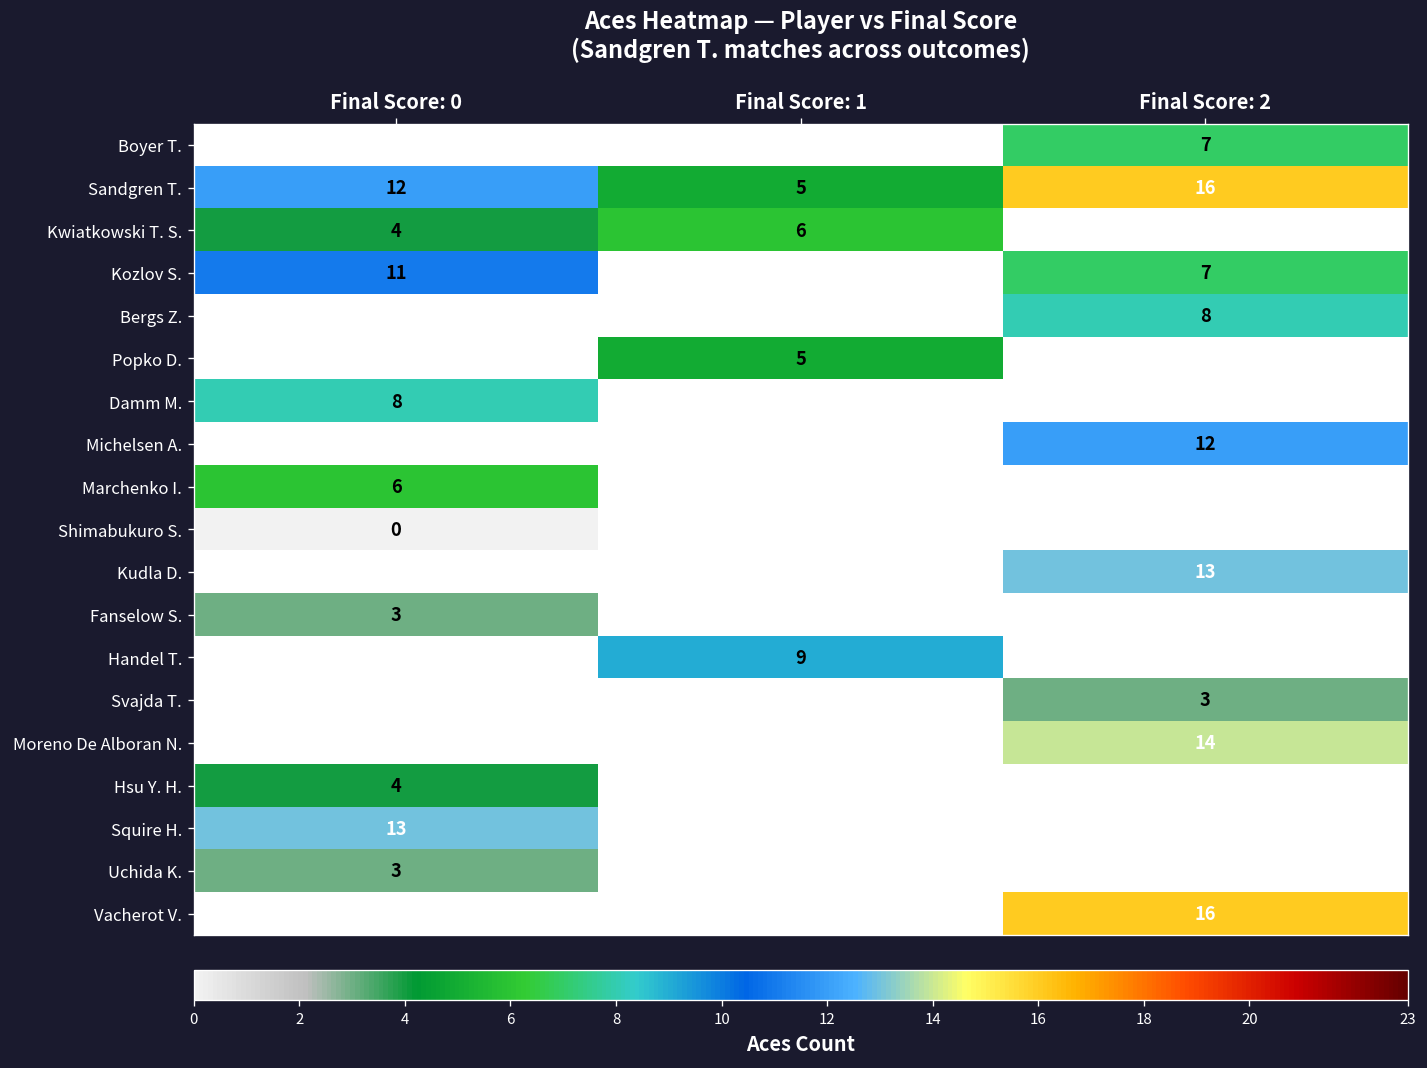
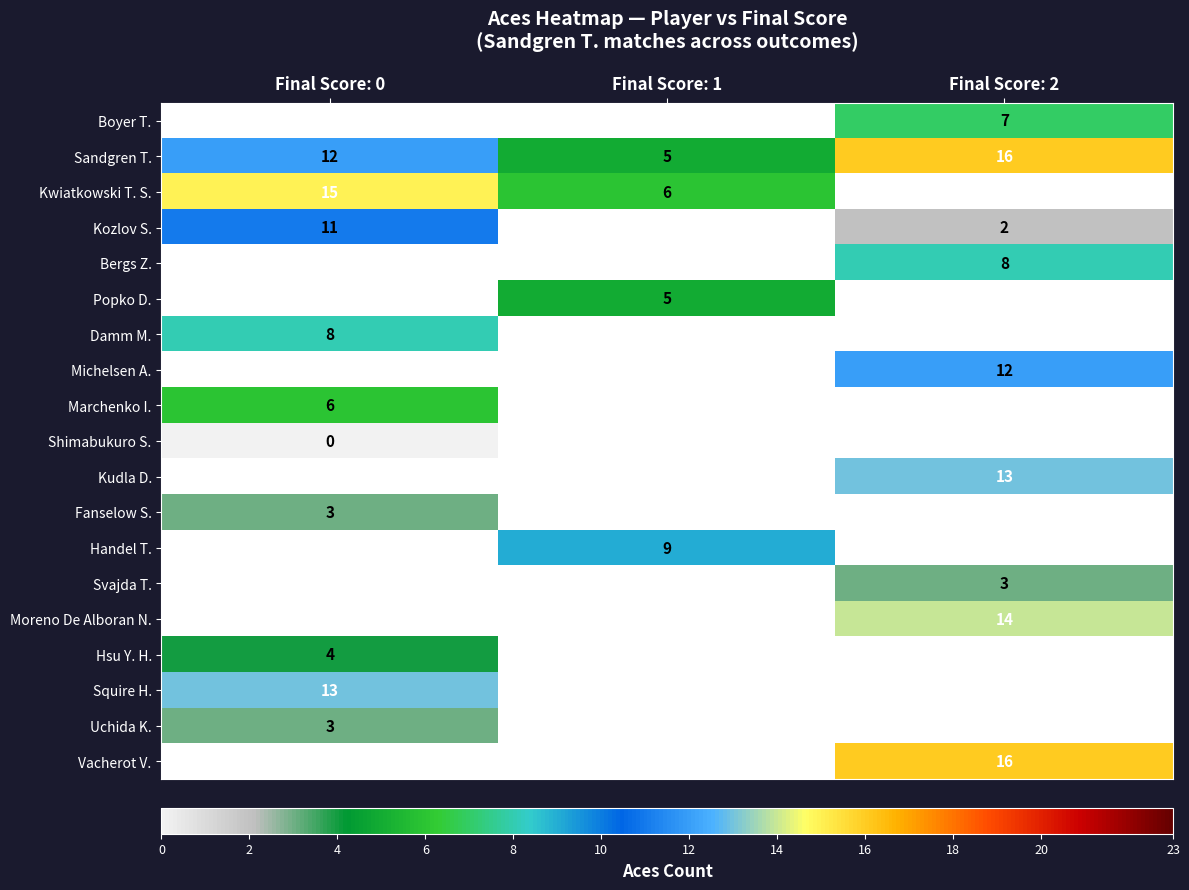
  {
    "Boyer T.": {
      "Final Score: 2": 7
    },
    "Sandgren T.": {
      "Final Score: 0": 12,
      "Final Score: 1": 5,
      "Final Score: 2": 16
    },
    "Kwiatkowski T. S.": {
-     "Final Score: 0": 4,
+     "Final Score: 0": 15,
      "Final Score: 1": 6
    },
    "Kozlov S.": {
      "Final Score: 0": 11,
-     "Final Score: 2": 7
+     "Final Score: 2": 2
    },
    "Bergs Z.": {
      "Final Score: 2": 8
    },
    "Popko D.": {
      "Final Score: 1": 5
    },
    "Damm M.": {
      "Final Score: 0": 8
    },
    "Michelsen A.": {
      "Final Score: 2": 12
    },
    "Marchenko I.": {
      "Final Score: 0": 6
    },
    "Shimabukuro S.": {
      "Final Score: 0": 0
    },
    "Kudla D.": {
      "Final Score: 2": 13
    },
    "Fanselow S.": {
      "Final Score: 0": 3
    },
    "Handel T.": {
      "Final Score: 1": 9
    },
    "Svajda T.": {
      "Final Score: 2": 3
    },
    "Moreno De Alboran N.": {
      "Final Score: 2": 14
    },
    "Hsu Y. H.": {
      "Final Score: 0": 4
    },
    "Squire H.": {
      "Final Score: 0": 13
    },
    "Uchida K.": {
      "Final Score: 0": 3
    },
    "Vacherot V.": {
      "Final Score: 2": 16
    }
  }
